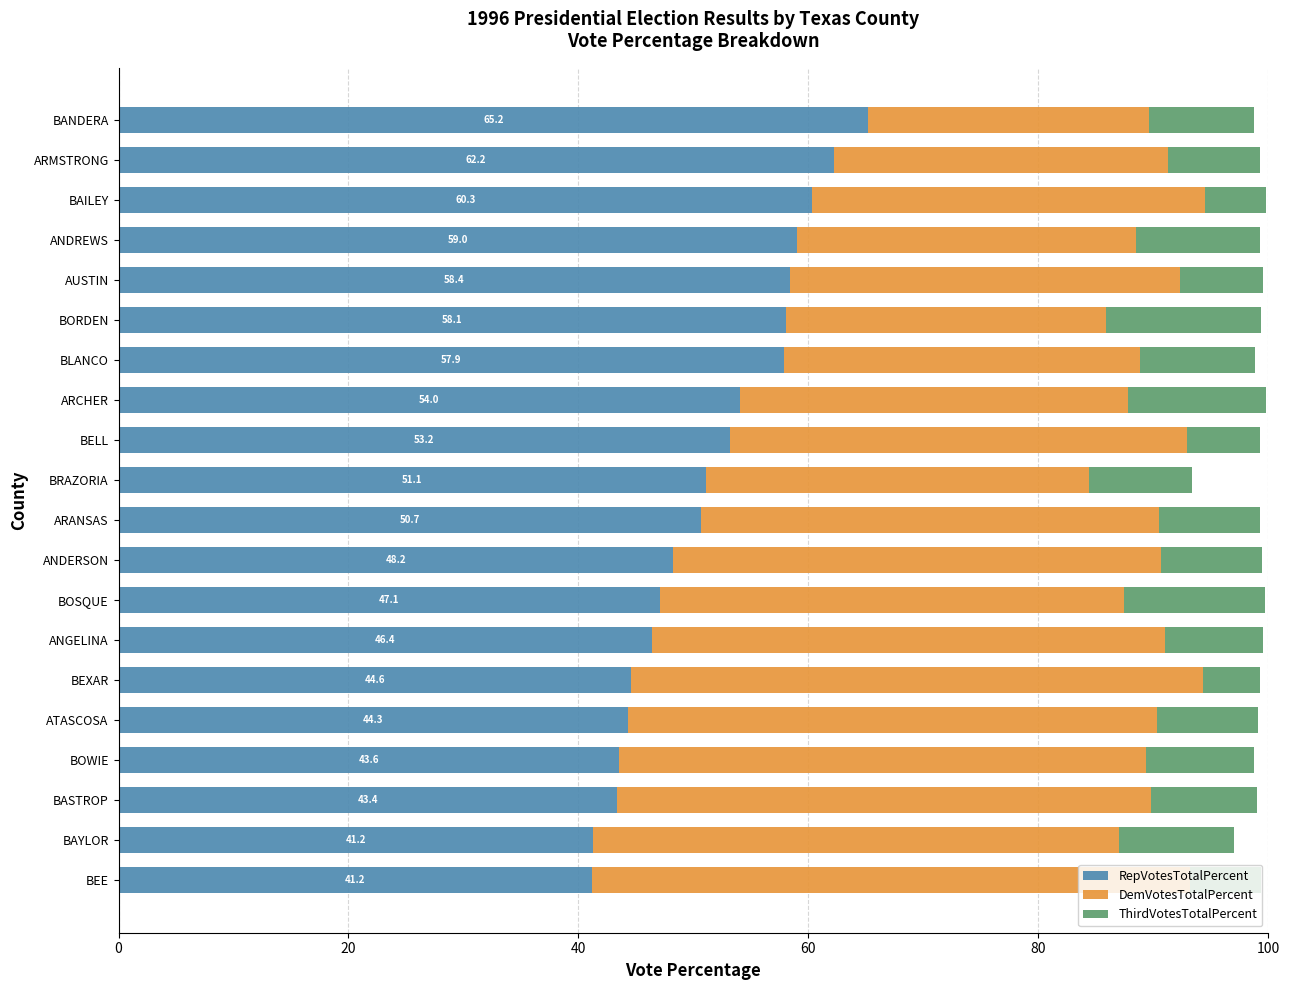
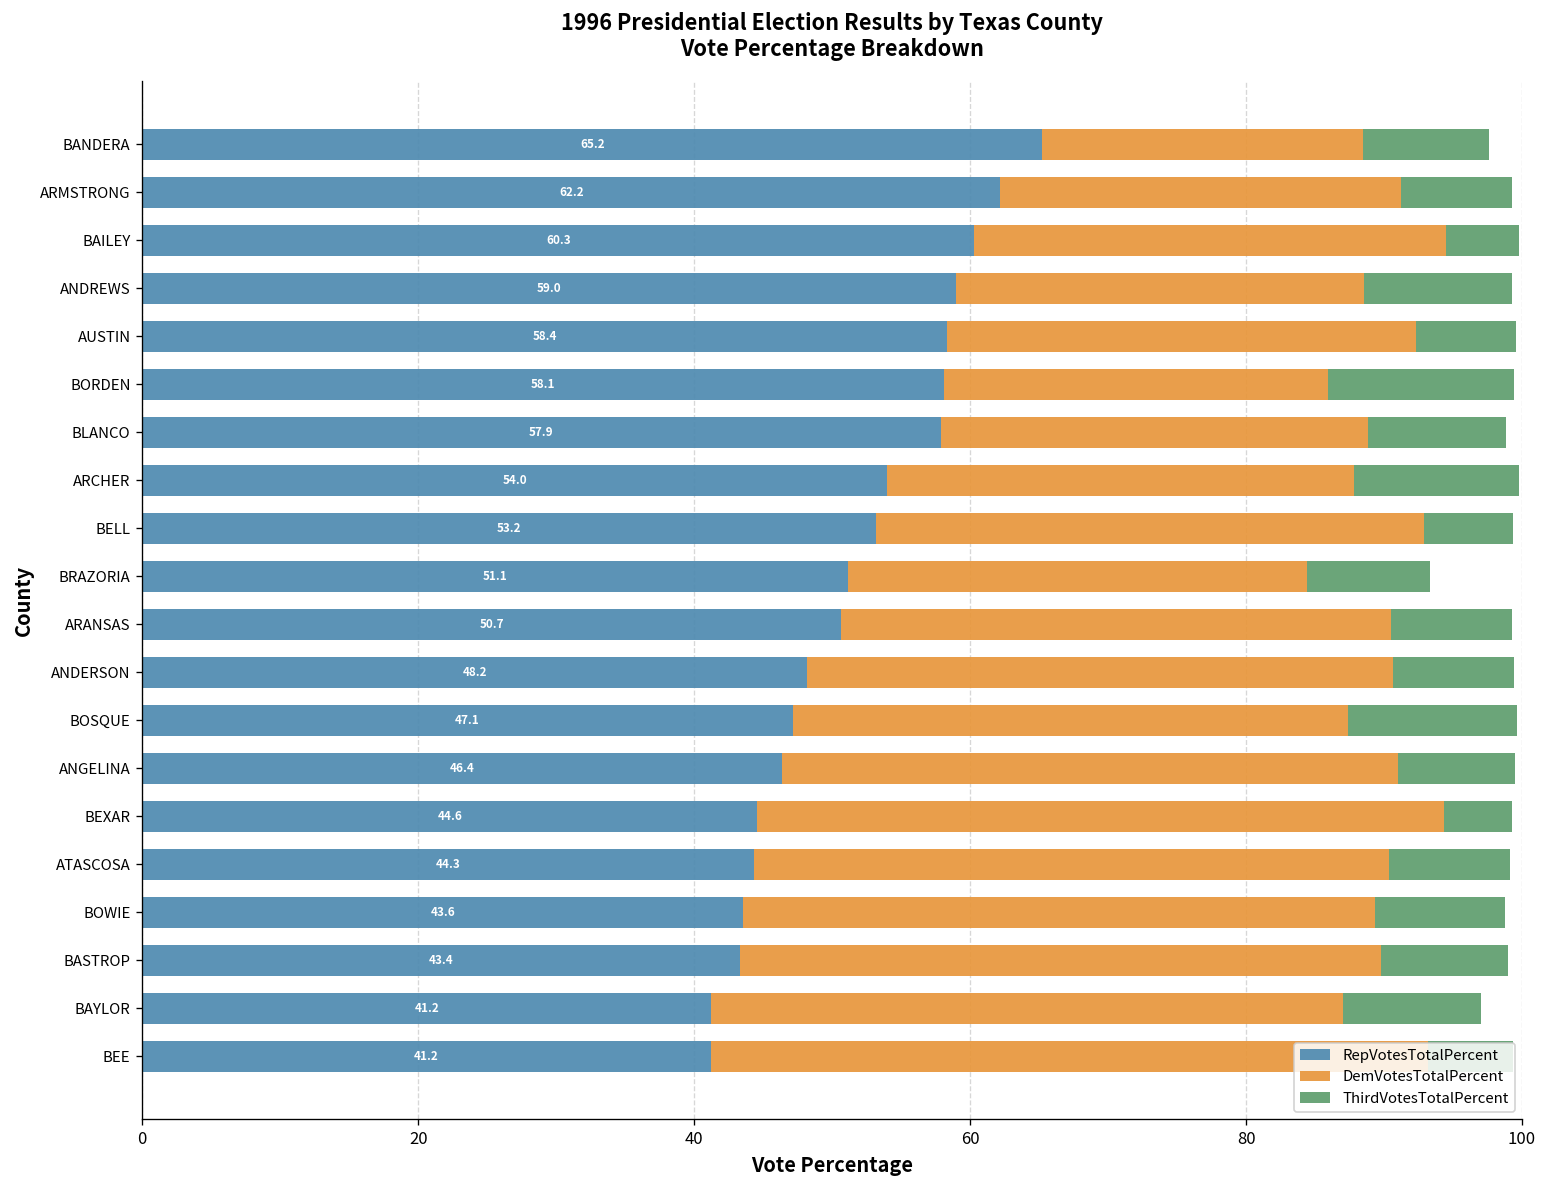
  {
    "RepVotesTotalPercent": {
      "BANDERA": 65.2,
      "ARMSTRONG": 62.2,
      "BAILEY": 60.3,
      "ANDREWS": 59.0,
      "AUSTIN": 58.4,
      "BORDEN": 58.1,
      "BLANCO": 57.9,
      "ARCHER": 54.0,
      "BELL": 53.2,
      "BRAZORIA": 51.1,
      "ARANSAS": 50.7,
      "ANDERSON": 48.2,
      "BOSQUE": 47.1,
      "ANGELINA": 46.4,
      "BEXAR": 44.6,
      "ATASCOSA": 44.3,
      "BOWIE": 43.6,
      "BASTROP": 43.4,
      "BAYLOR": 41.2,
      "BEE": 41.2
    },
    "DemVotesTotalPercent": {
-     "BANDERA": 24.4,
+     "BANDERA": 23.2,
      "ARMSTRONG": 29.1,
      "BAILEY": 34.2,
      "ANDREWS": 29.5,
      "AUSTIN": 34.0,
      "BORDEN": 27.8,
      "BLANCO": 31.0,
      "ARCHER": 33.8,
      "BELL": 39.7,
      "BRAZORIA": 33.3,
      "ARANSAS": 39.8,
      "ANDERSON": 42.5,
      "BOSQUE": 40.3,
      "ANGELINA": 44.6,
      "BEXAR": 49.7,
      "ATASCOSA": 46.0,
      "BOWIE": 45.8,
      "BASTROP": 46.4,
      "BAYLOR": 45.8
    },
    "ThirdVotesTotalPercent": {
      "BANDERA": 9.2,
      "ARMSTRONG": 8.0,
      "BAILEY": 5.3,
      "ANDREWS": 10.8,
      "AUSTIN": 7.2,
      "BORDEN": 13.5,
      "BLANCO": 10.0,
      "ARCHER": 12.0,
      "BELL": 6.4,
      "BRAZORIA": 8.9,
      "ARANSAS": 8.8,
      "ANDERSON": 8.7,
      "BOSQUE": 12.3,
      "ANGELINA": 8.5,
      "BEXAR": 4.9,
      "ATASCOSA": 8.8,
      "BOWIE": 9.4,
      "BASTROP": 9.2,
      "BAYLOR": 10.0
    }
  }
